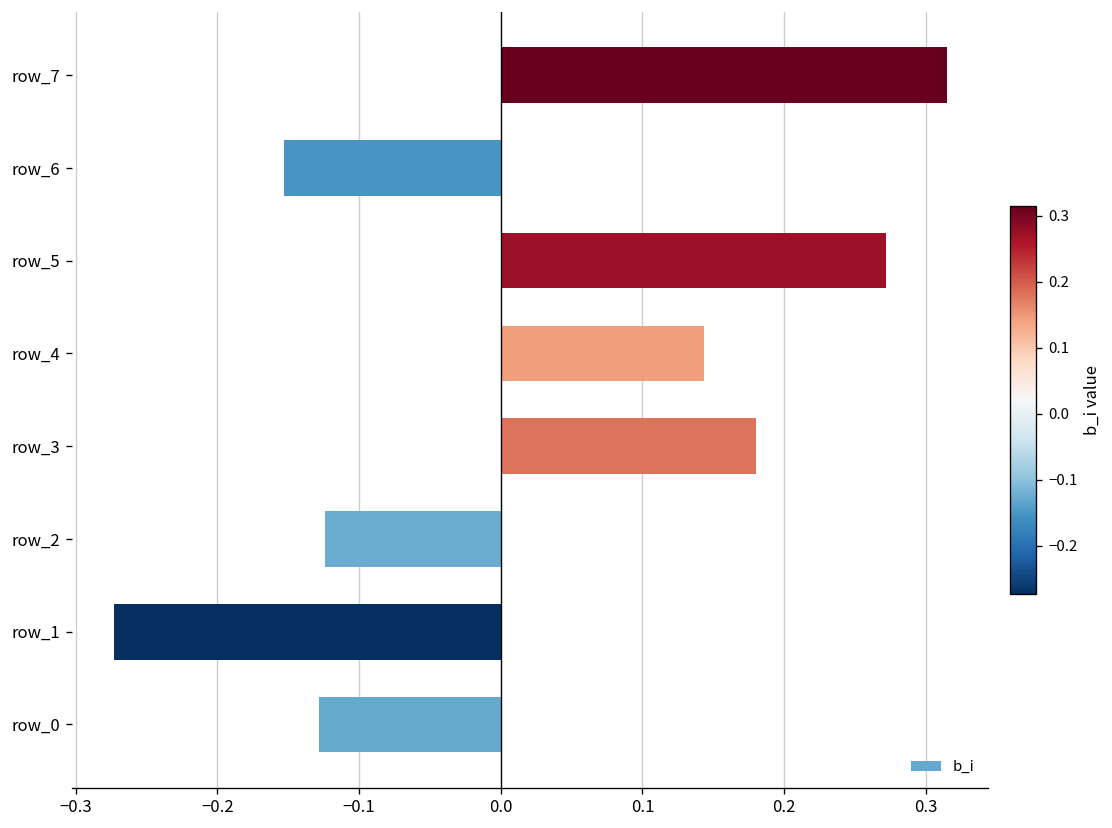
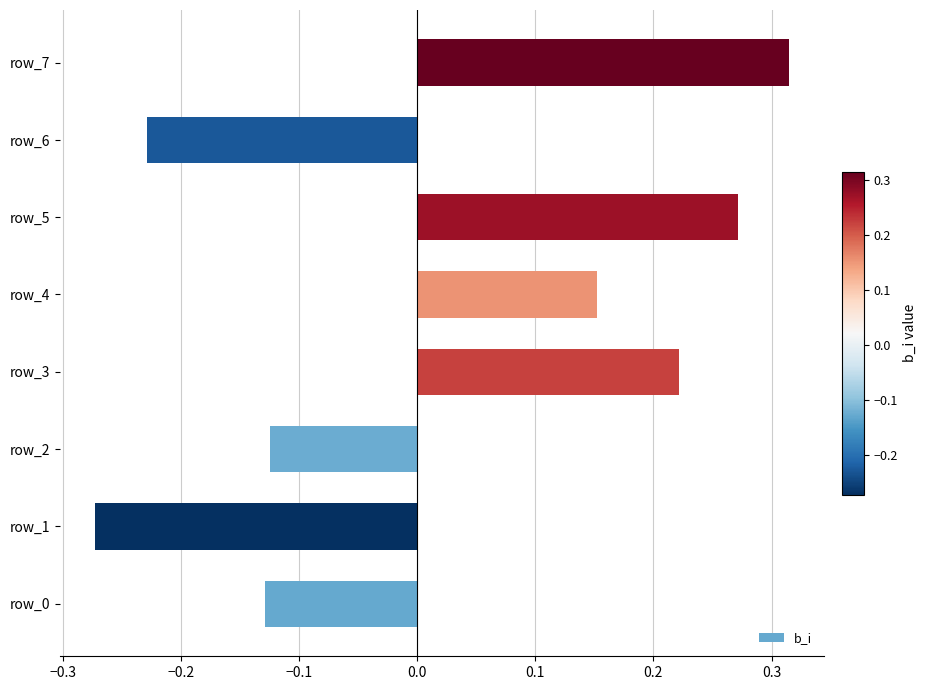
  {
    "row_7": 0.315,
-   "row_6": -0.153,
+   "row_6": -0.229,
    "row_5": 0.272,
-   "row_4": 0.143,
-   "row_3": 0.180,
+   "row_4": 0.152,
+   "row_3": 0.221,
    "row_2": -0.124,
    "row_1": -0.273,
    "row_0": -0.129
  }
